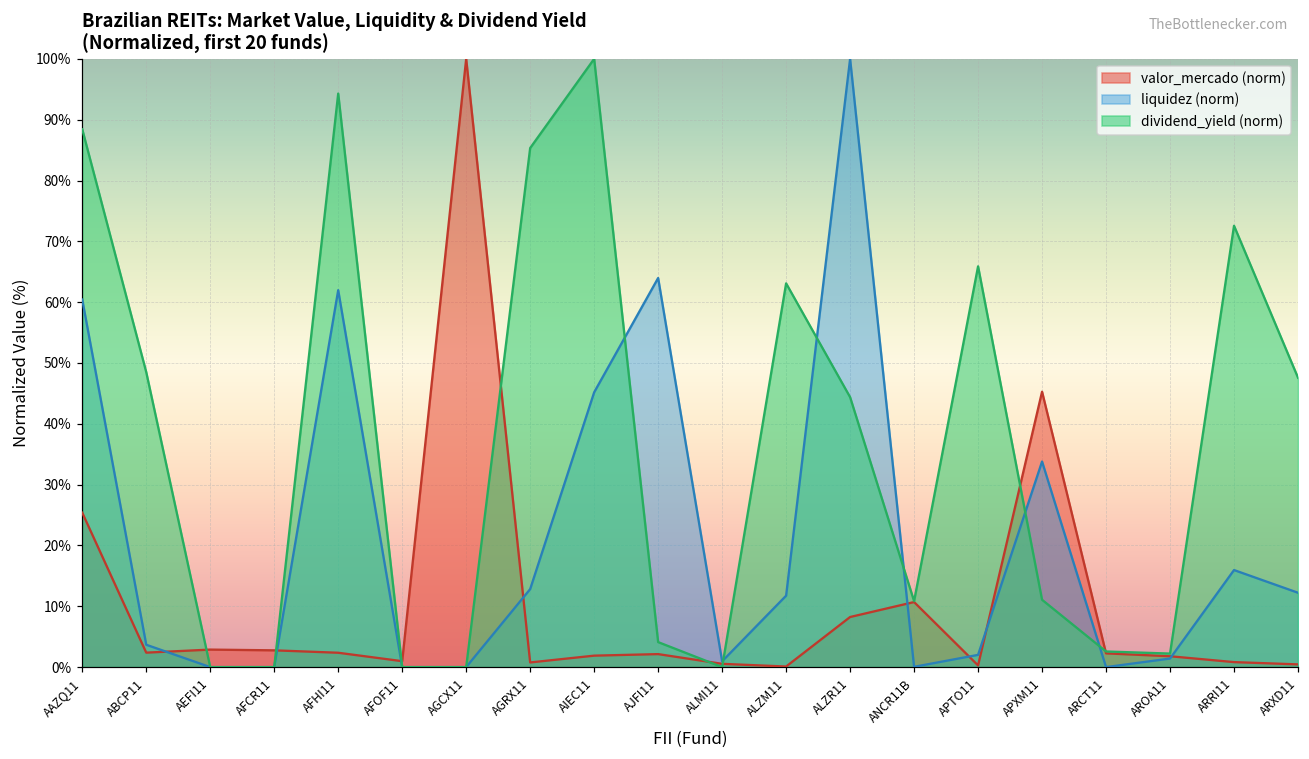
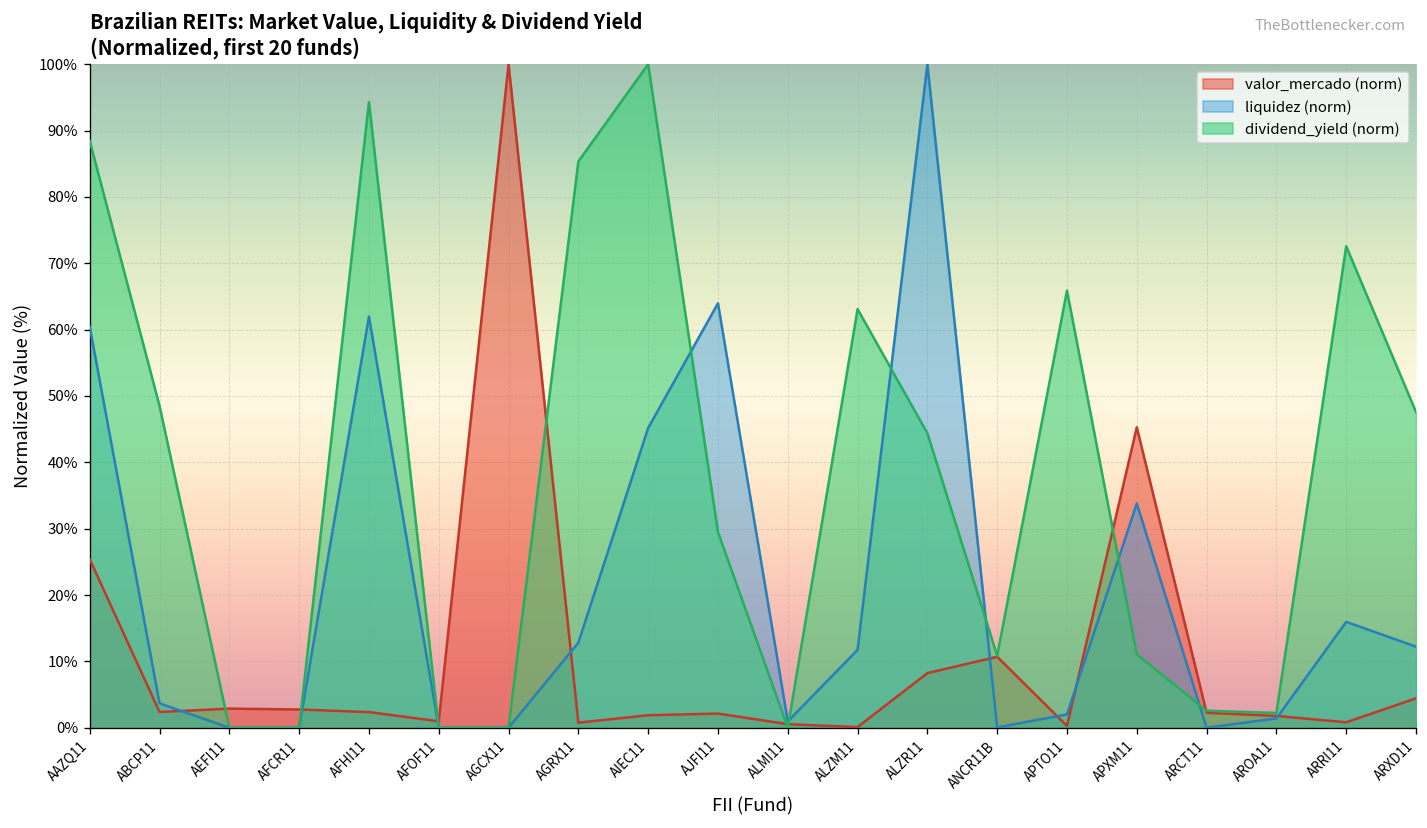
  {
    "valor_mercado (norm)": {
      "AAZQ11": "25%",
      "ABCP11": "2%",
      "AEFI11": "3%",
      "AFCR11": "3%",
      "AFHI11": "2%",
      "AFOF11": "1%",
      "AGCX11": "100%",
      "AGRX11": "1%",
      "AIEC11": "2%",
      "AJFI11": "2%",
      "ALZM11": "0%",
      "ALZR11": "8%",
      "APTO11": "0%",
      "APXM11": "45%",
      "ARRI11": "1%",
-     "ARXD11": "0%"
+     "ARXD11": "4%"
    },
    "liquidez (norm)": {
      "AAZQ11": "60%",
      "ABCP11": "4%",
      "AFHI11": "62%",
      "AGRX11": "13%",
      "AIEC11": "45%",
      "AJFI11": "64%",
      "ALZM11": "12%",
      "ALZR11": "100%",
      "ANCR11B": "0%",
      "APTO11": "2%",
      "APXM11": "34%",
      "ARCT11": "0%",
      "ARRI11": "16%",
      "ARXD11": "12%"
    },
    "dividend_yield (norm)": {
      "AAZQ11": "88%",
      "ABCP11": "48%",
      "AFHI11": "94%",
      "AGRX11": "85%",
      "AIEC11": "100%",
-     "AJFI11": "4%",
+     "AJFI11": "29%",
      "ALMI11": "0%",
      "ALZM11": "63%",
      "ALZR11": "44%",
      "APTO11": "66%",
      "APXM11": "11%",
      "ARRI11": "73%",
      "ARXD11": "48%"
    }
  }
